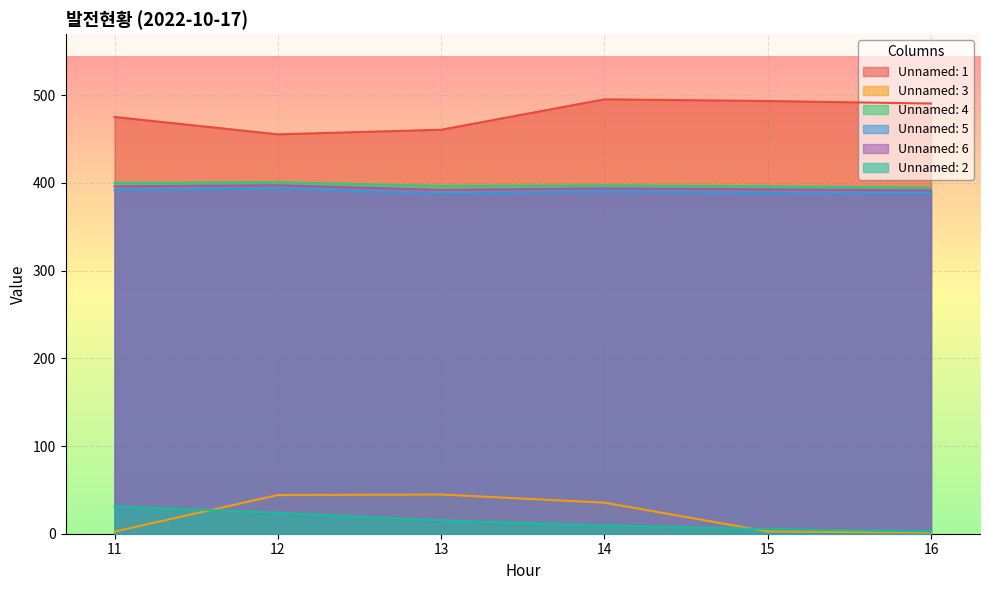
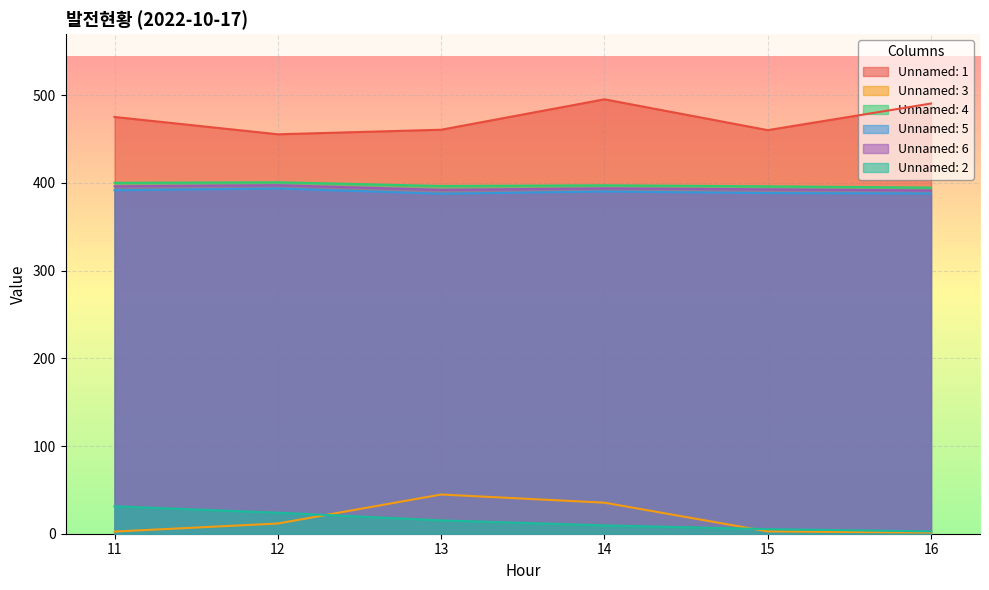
  {
    "Unnamed: 1": {
      "11": 480,
      "12": 460,
      "13": 460,
      "14": 500,
-     "15": 490
+     "15": 460
    },
    "Unnamed: 3": {
      "11": 0,
-     "12": 40,
+     "12": 10,
      "13": 40,
      "14": 40
    },
    "Unnamed: 5": {
      "11": 390,
      "12": 390,
      "13": 390,
      "14": 390,
      "15": 390,
      "16": 390
    },
    "Unnamed: 6": {
      "11": 400,
      "12": 400,
      "13": 390,
      "14": 390,
      "15": 390,
      "16": 390
    }
  }
